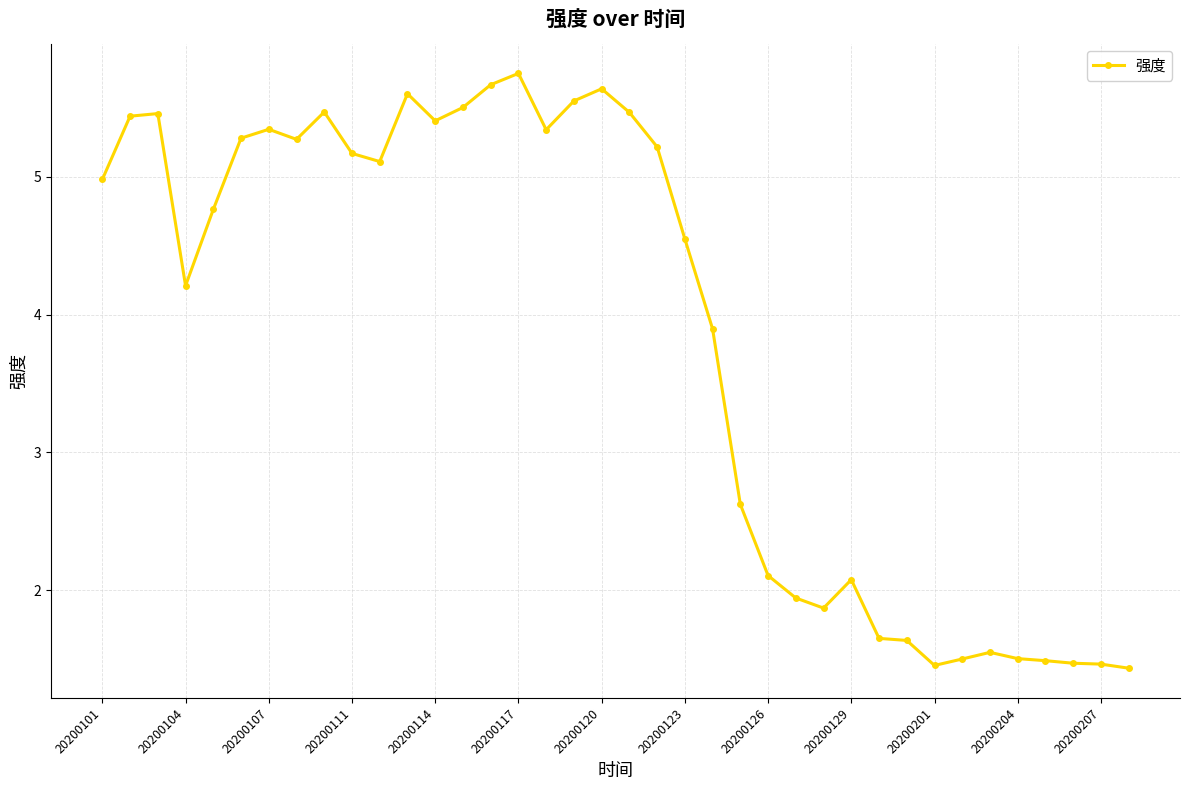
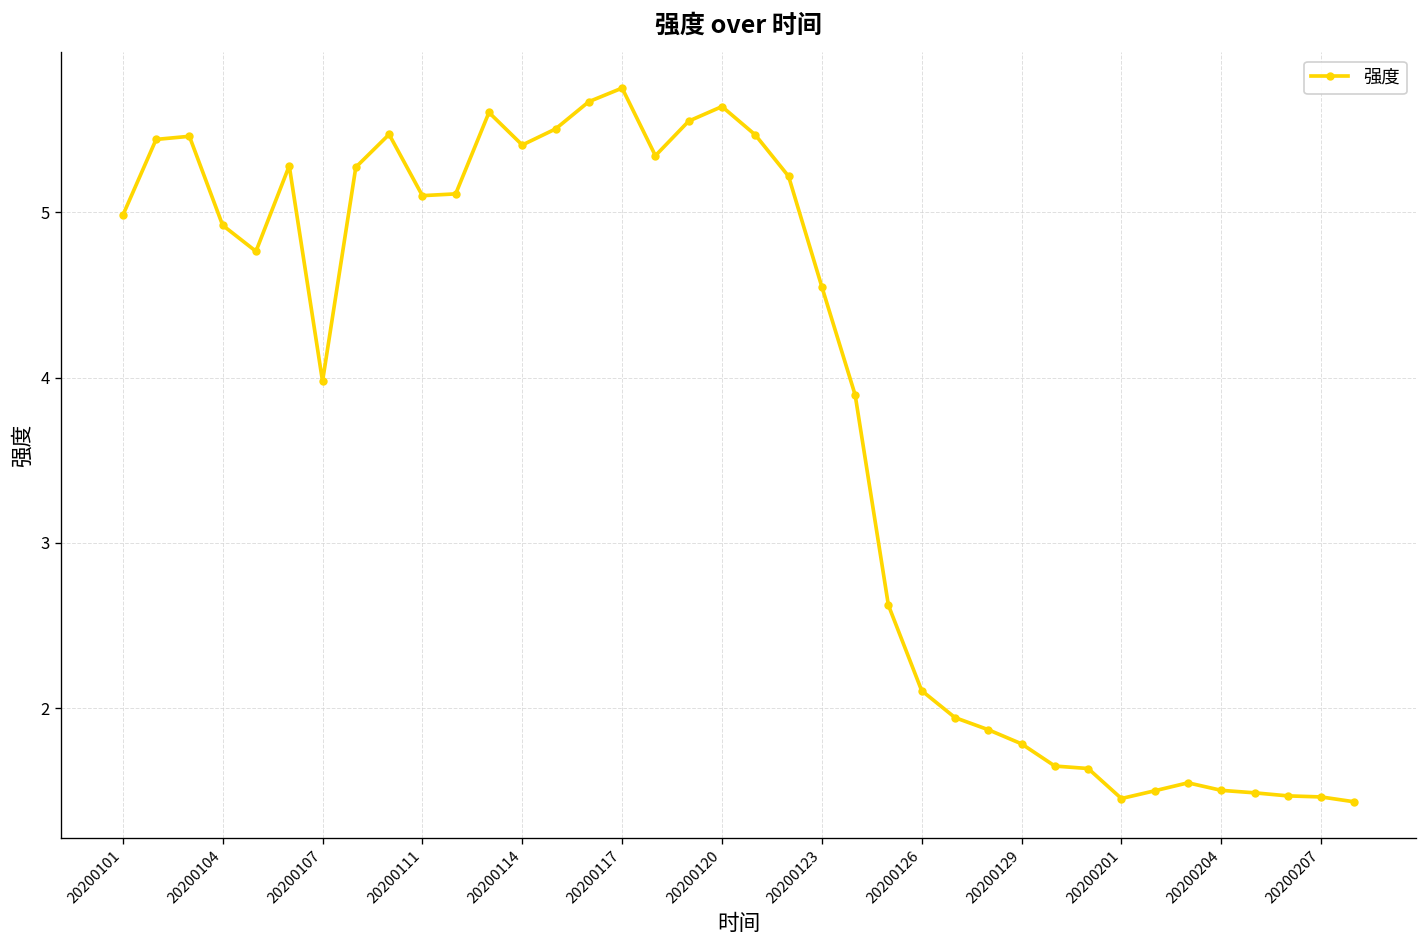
  {
    "20200101": 4.98,
-   "20200104": 4.21,
-   "20200107": 5.35,
-   "20200111": 5.17,
+   "20200104": 4.92,
+   "20200107": 3.98,
+   "20200111": 5.10,
    "20200114": 5.41,
    "20200117": 5.75,
    "20200120": 5.64,
    "20200123": 4.55,
    "20200126": 2.11,
-   "20200129": 2.08,
+   "20200129": 1.78,
    "20200201": 1.45
  }
